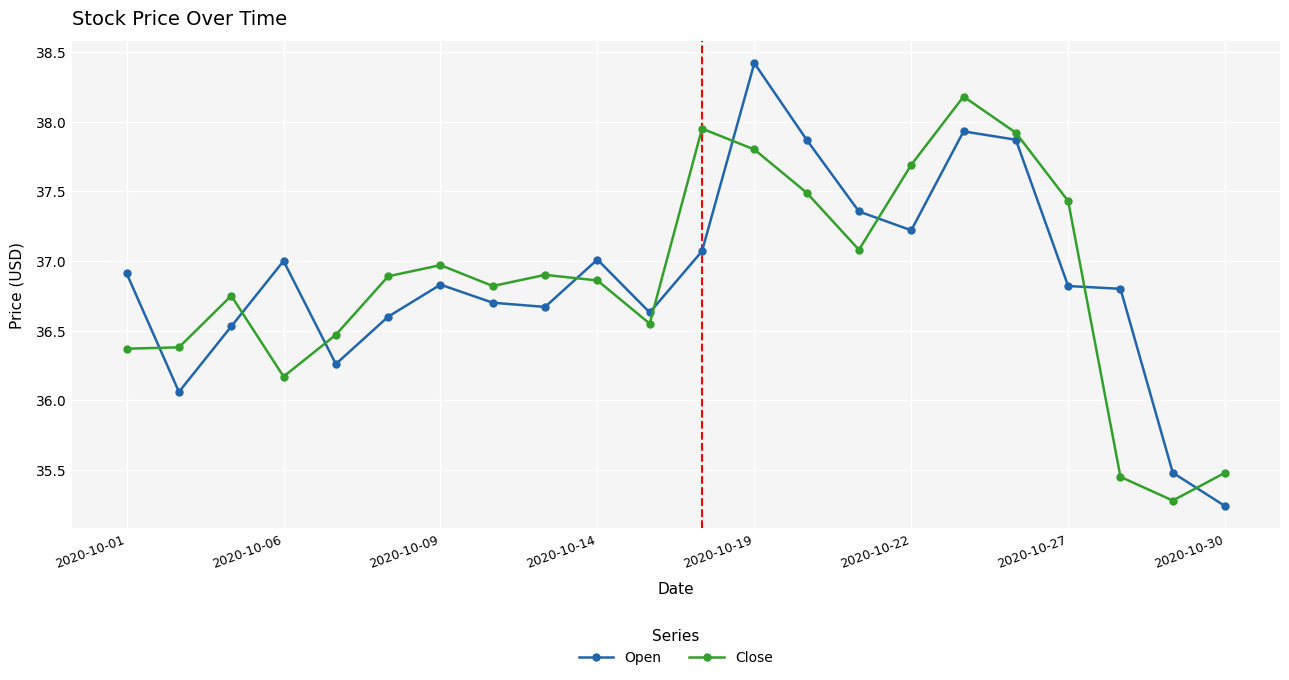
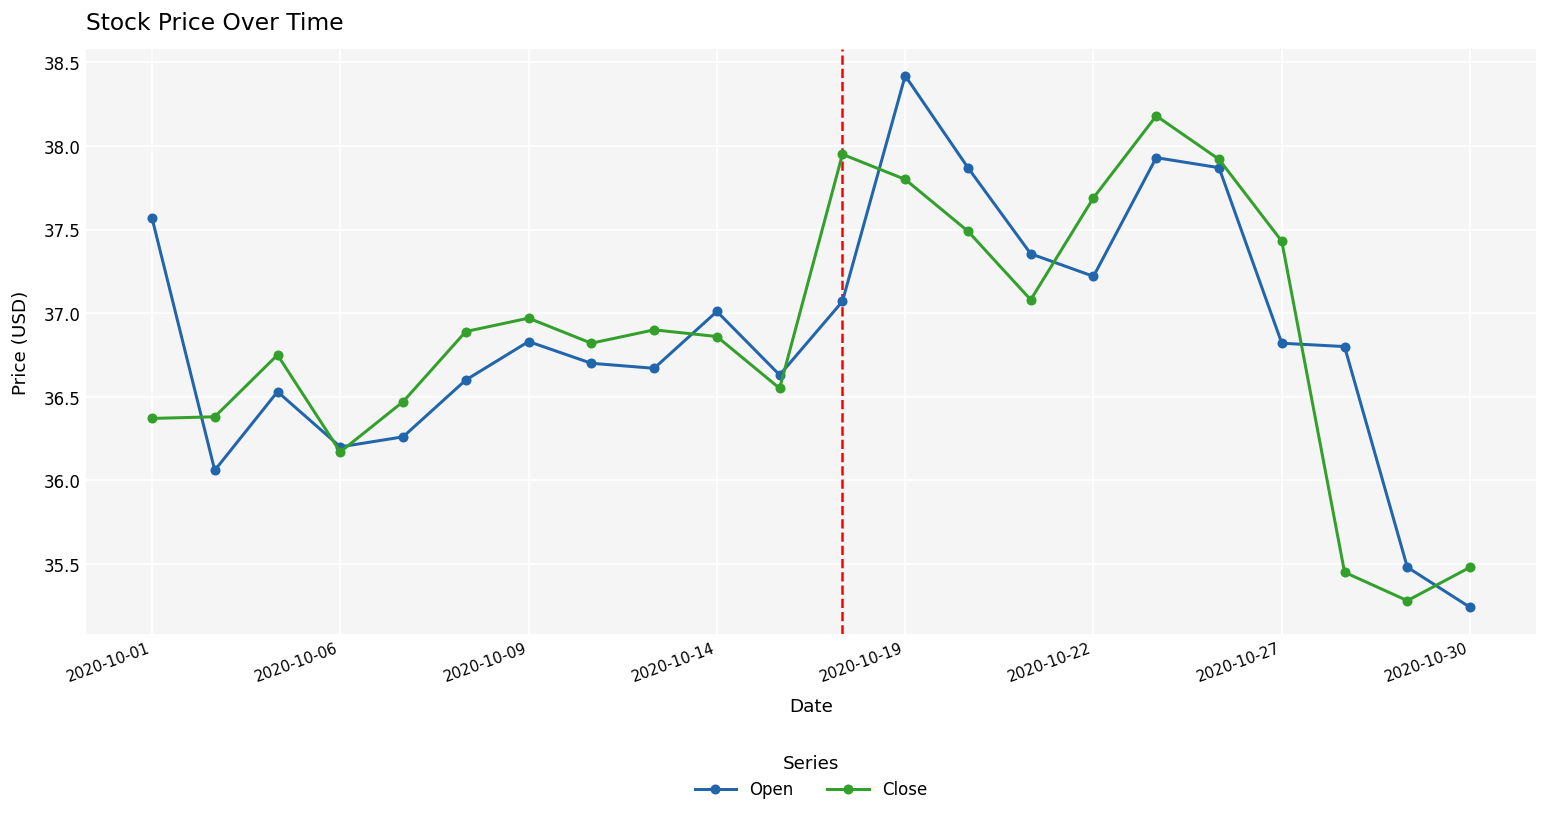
  {
    "Open": {
-     "2020-10-01": 36.91,
-     "2020-10-06": 37.0,
+     "2020-10-01": 37.57,
+     "2020-10-06": 36.2,
      "2020-10-09": 36.83,
      "2020-10-14": 37.01,
      "2020-10-19": 38.42,
      "2020-10-22": 37.22,
      "2020-10-27": 36.82,
      "2020-10-30": 35.24
    },
    "Close": {
      "2020-10-01": 36.37,
      "2020-10-06": 36.17,
      "2020-10-09": 36.97,
      "2020-10-14": 36.86,
      "2020-10-19": 37.80,
      "2020-10-22": 37.69,
      "2020-10-27": 37.43,
      "2020-10-30": 35.48
    }
  }
